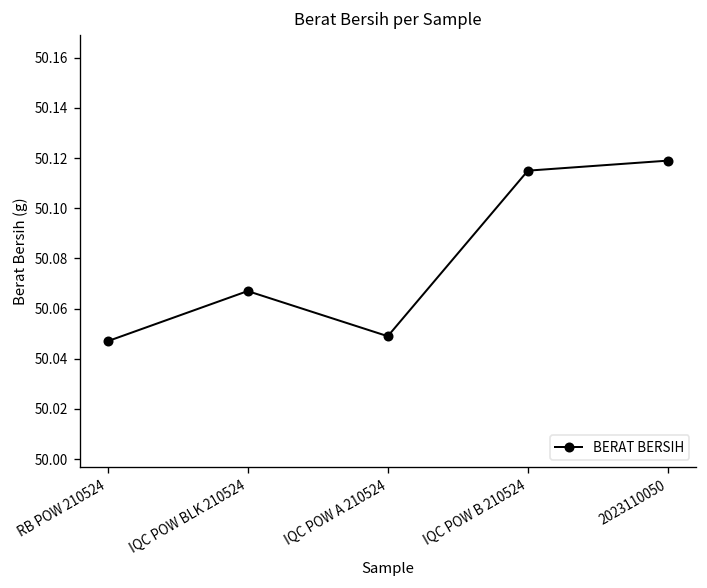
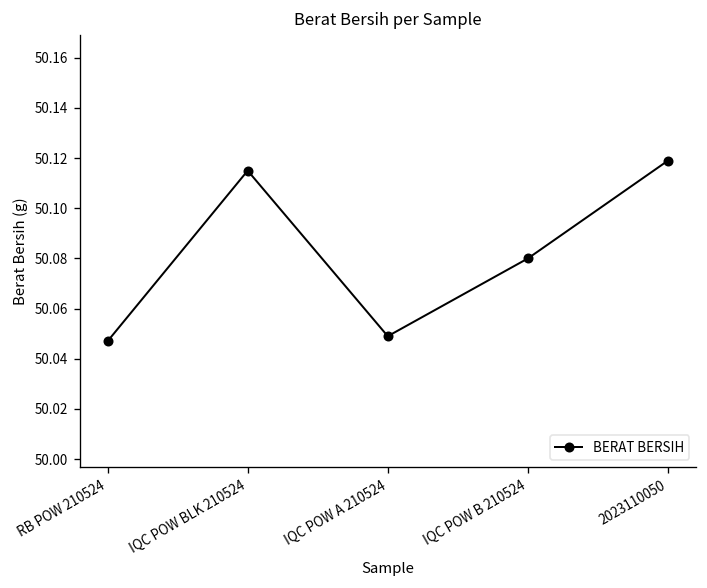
  {
    "RB POW 210524": 50.047,
-   "IQC POW BLK 210524": 50.067,
+   "IQC POW BLK 210524": 50.115,
    "IQC POW A 210524": 50.049,
-   "IQC POW B 210524": 50.115,
+   "IQC POW B 210524": 50.080,
    "2023110050": 50.119
  }
